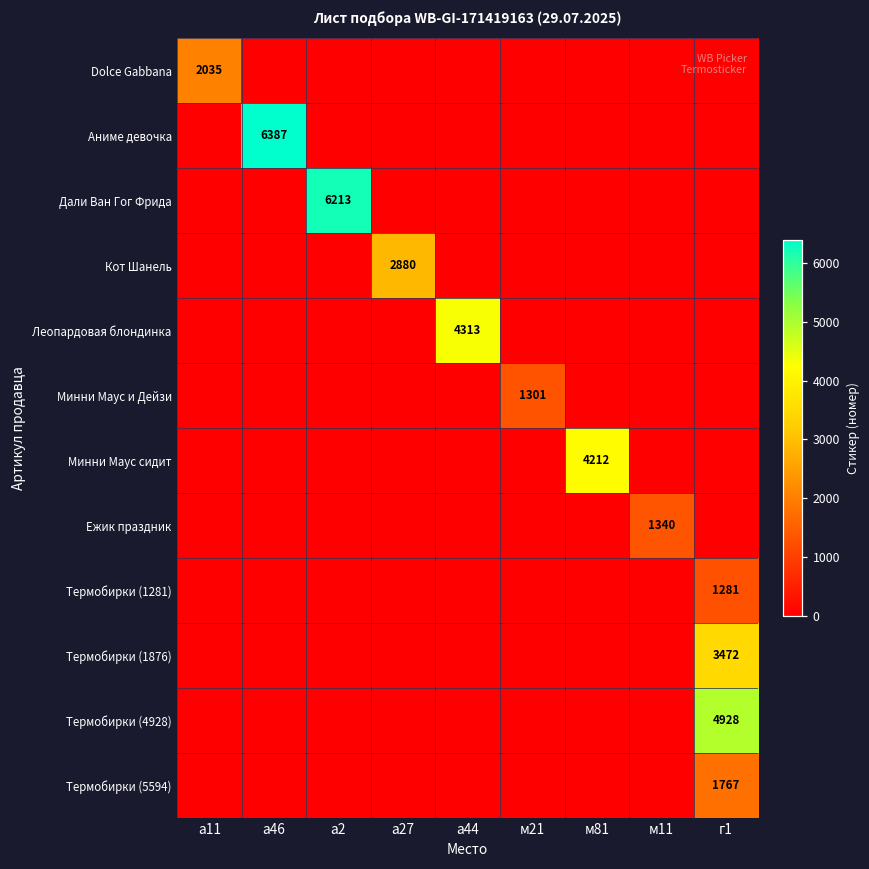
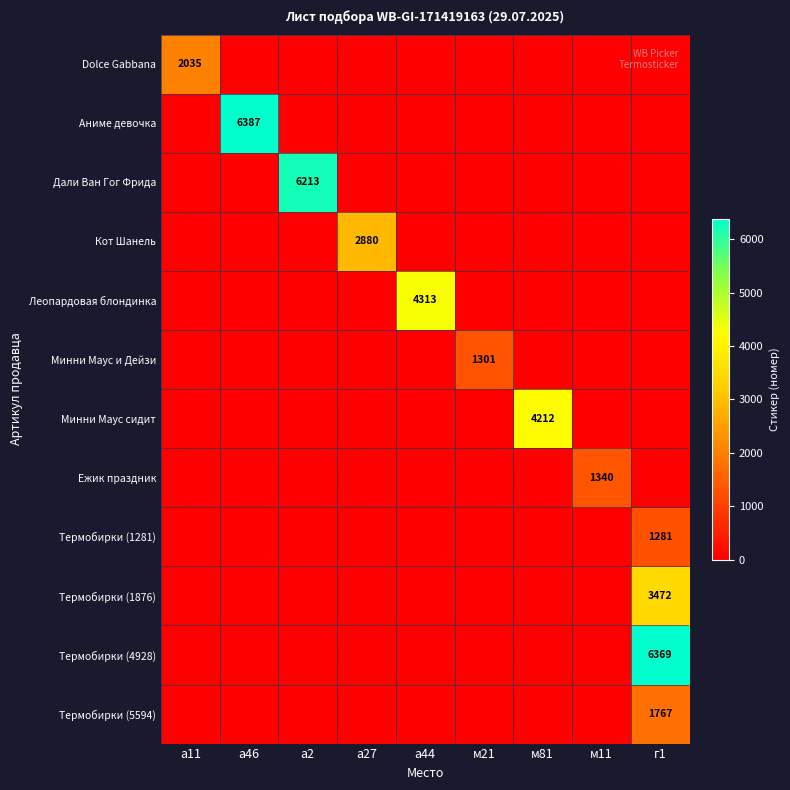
  {
    "Dolce Gabbana": {
      "а11": 2035
    },
    "Аниме девочка": {
      "а46": 6387
    },
    "Дали Ван Гог Фрида": {
      "а2": 6213
    },
    "Кот Шанель": {
      "а27": 2880
    },
    "Леопардовая блондинка": {
      "а44": 4313
    },
    "Минни Маус и Дейзи": {
      "м21": 1301
    },
    "Минни Маус сидит": {
      "м81": 4212
    },
    "Ежик праздник": {
      "м11": 1340
    },
    "Термобирки (1281)": {
      "г1": 1281
    },
    "Термобирки (1876)": {
      "г1": 3472
    },
    "Термобирки (4928)": {
-     "г1": 4928
+     "г1": 6369
    },
    "Термобирки (5594)": {
      "г1": 1767
    }
  }
